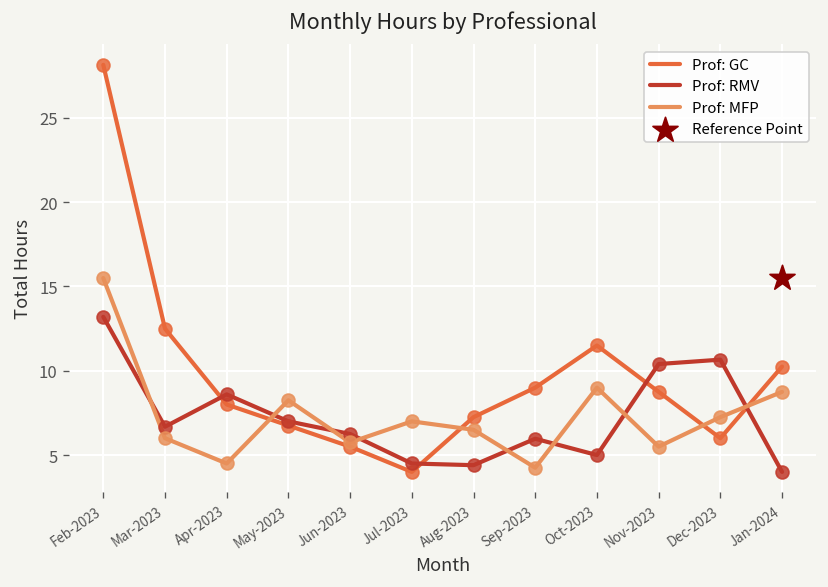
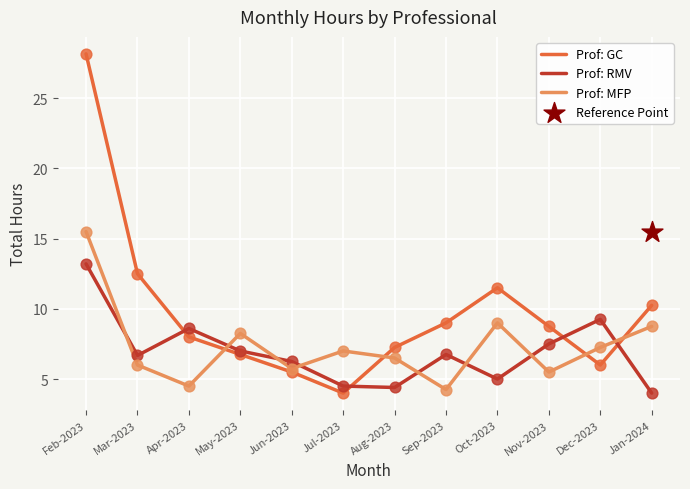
  {
    "Prof: RMV": {
      "Feb-2023": 13.2,
      "Mar-2023": 6.7,
      "Apr-2023": 8.6,
      "May-2023": 7.0,
      "Jun-2023": 6.3,
      "Jul-2023": 4.5,
      "Aug-2023": 4.4,
-     "Sep-2023": 6.0,
+     "Sep-2023": 6.8,
      "Oct-2023": 5.0,
-     "Nov-2023": 10.4,
-     "Dec-2023": 10.7,
+     "Nov-2023": 7.5,
+     "Dec-2023": 9.3,
      "Jan-2024": 4.0
    }
  }
